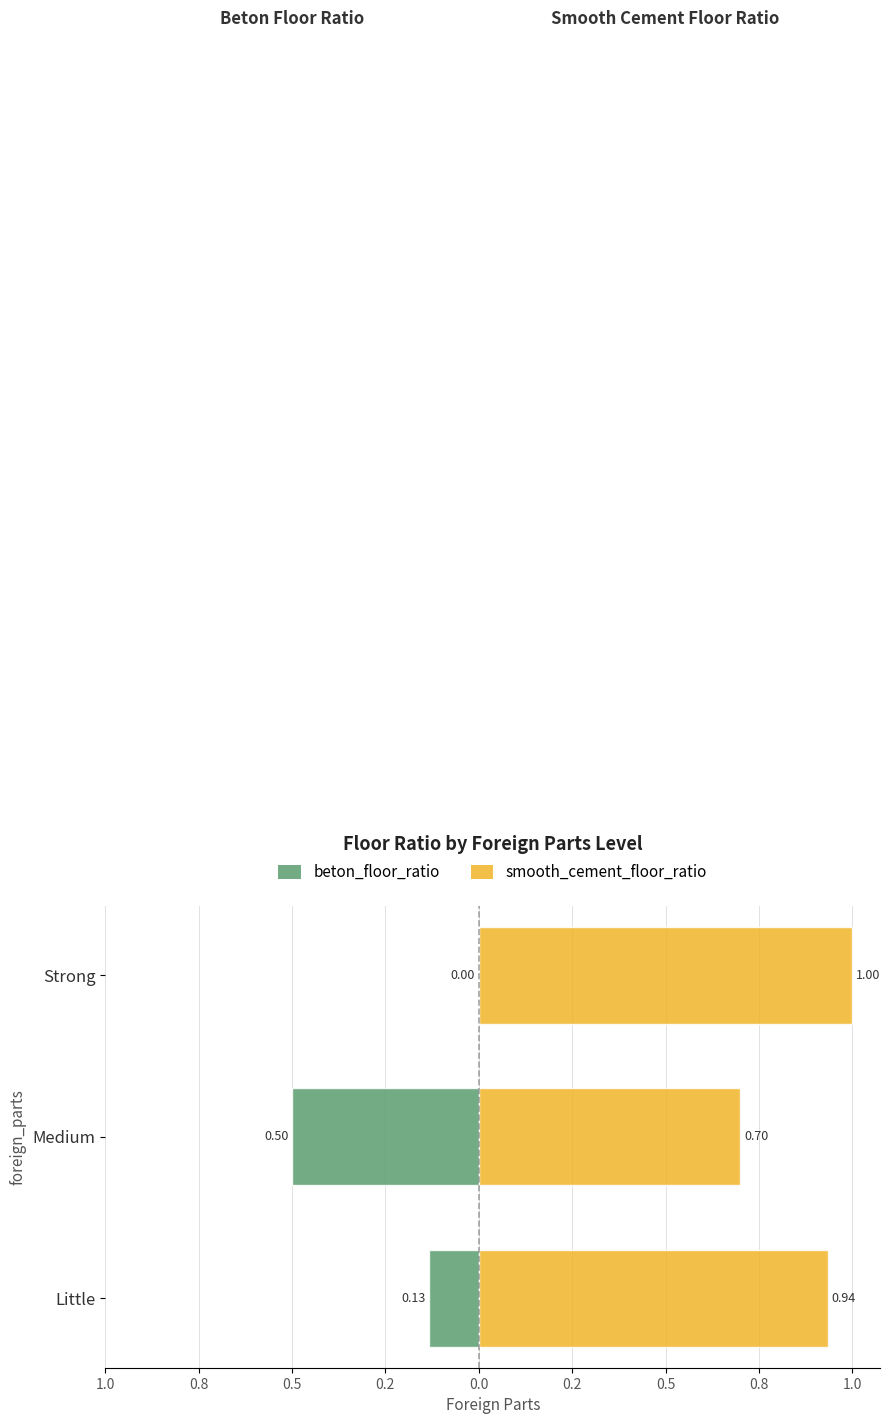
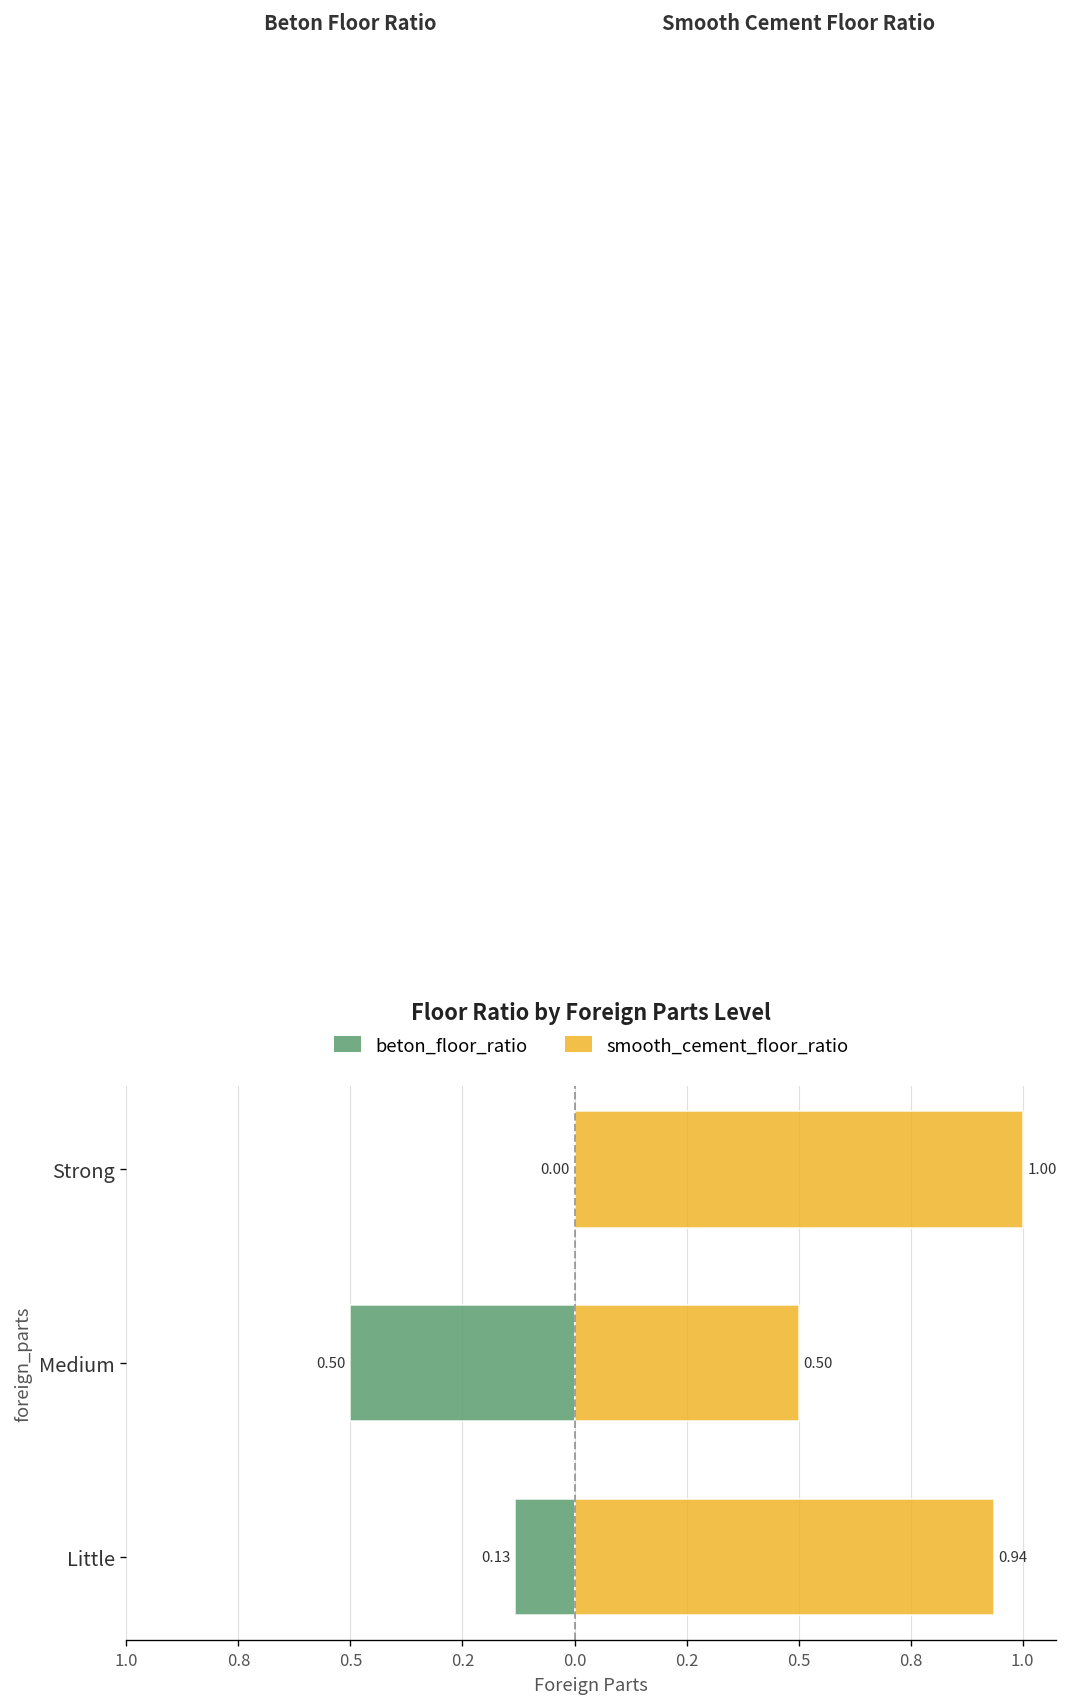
  {
    "beton_floor_ratio": {
      "Strong": 0.00
    },
    "smooth_cement_floor_ratio": {
      "Strong": 1.00,
-     "Medium": 0.70,
+     "Medium": 0.50,
      "Little": 0.94
    }
  }
